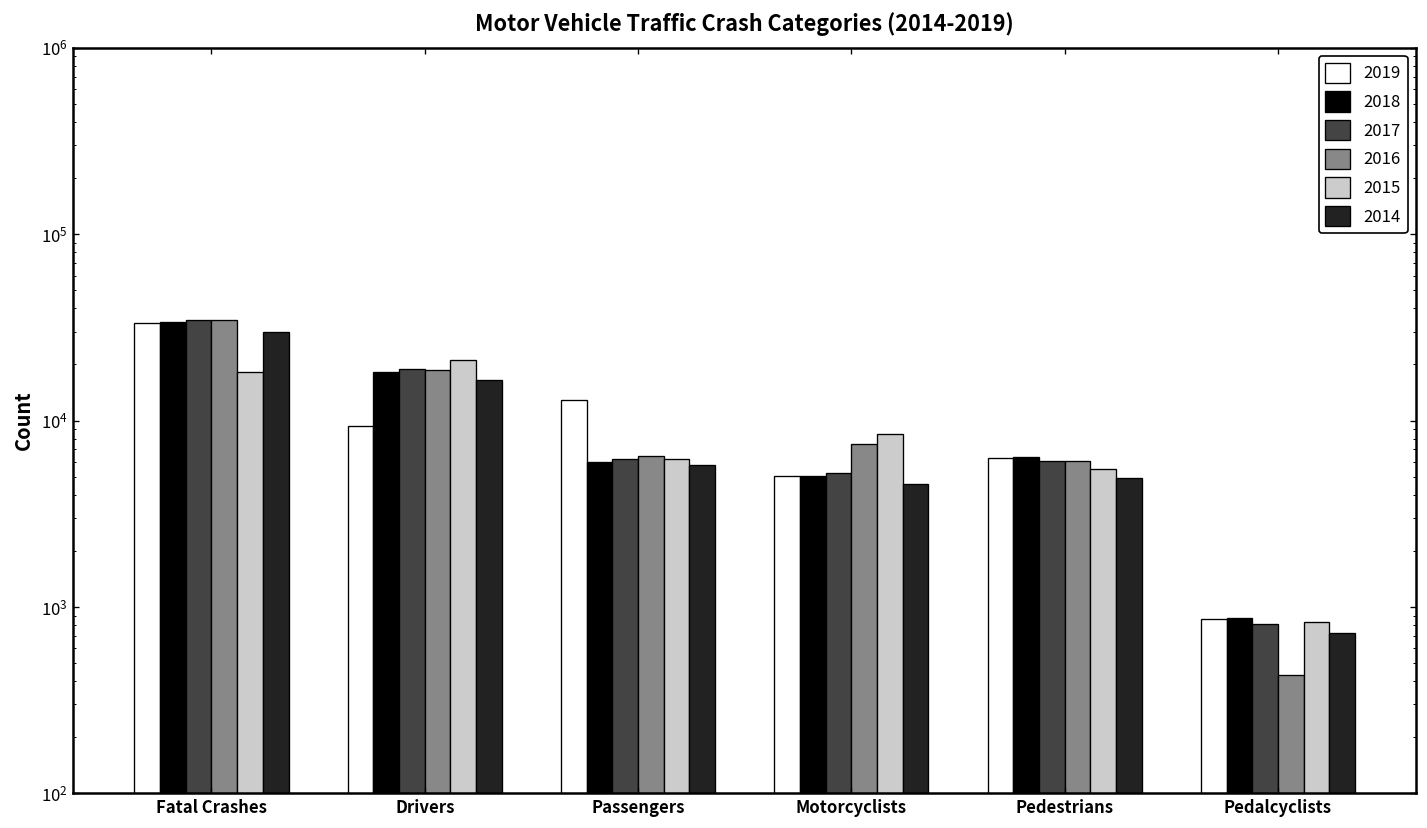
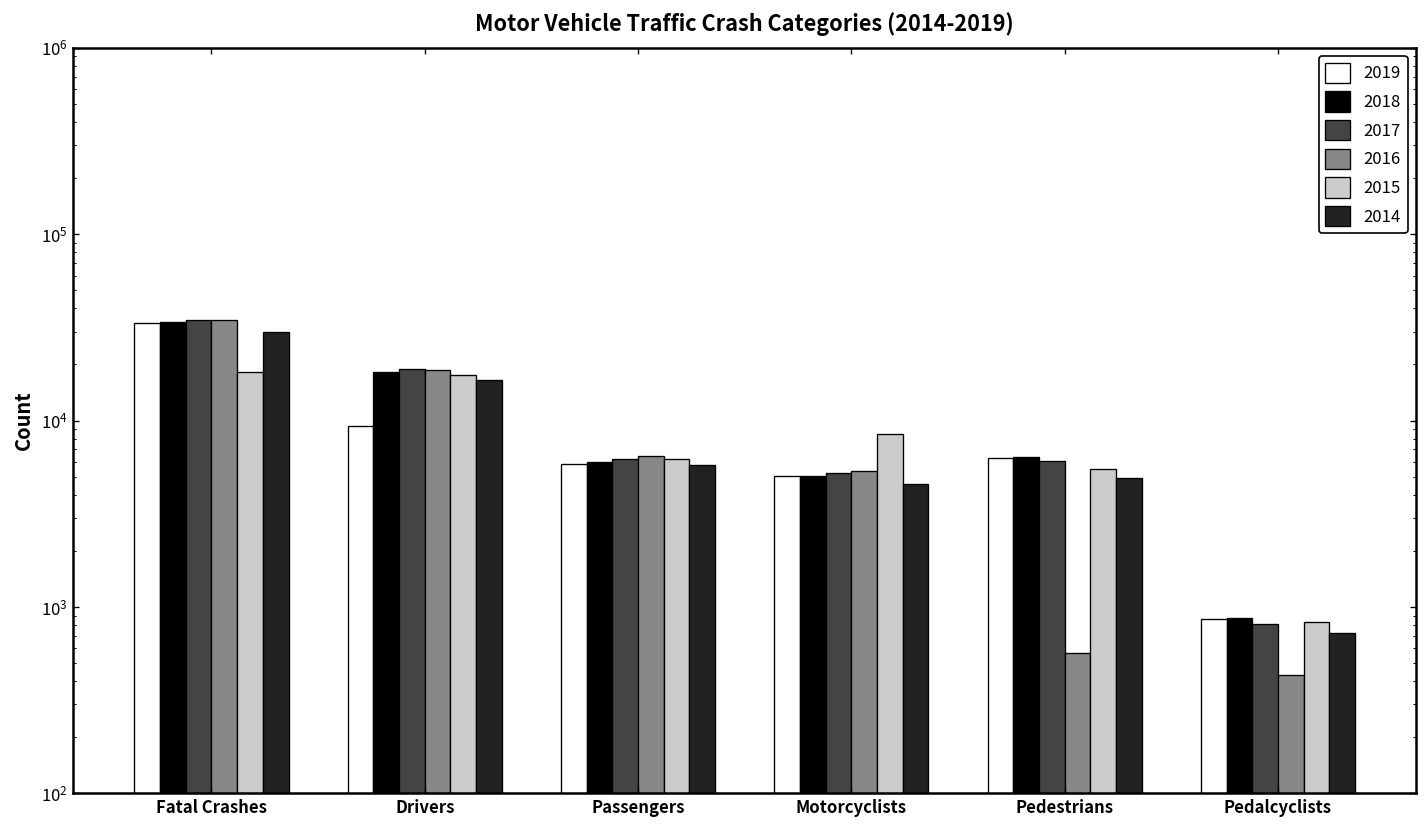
  {
    "2019": {
      "Fatal Crashes": 33000,
      "Drivers": 9000,
-     "Passengers": 13000,
+     "Passengers": 5800,
      "Motorcyclists": 5000,
      "Pedestrians": 6300,
      "Pedalcyclists": 900
    },
    "2016": {
      "Fatal Crashes": 35000,
      "Drivers": 19000,
      "Passengers": 6500,
-     "Motorcyclists": 8000,
-     "Pedestrians": 6100,
+     "Motorcyclists": 5300,
+     "Pedestrians": 570,
      "Pedalcyclists": 430
    },
    "2015": {
      "Fatal Crashes": 18000,
-     "Drivers": 21000,
+     "Drivers": 18000,
      "Passengers": 6200,
      "Motorcyclists": 8000,
      "Pedestrians": 5500,
      "Pedalcyclists": 800
    }
  }
